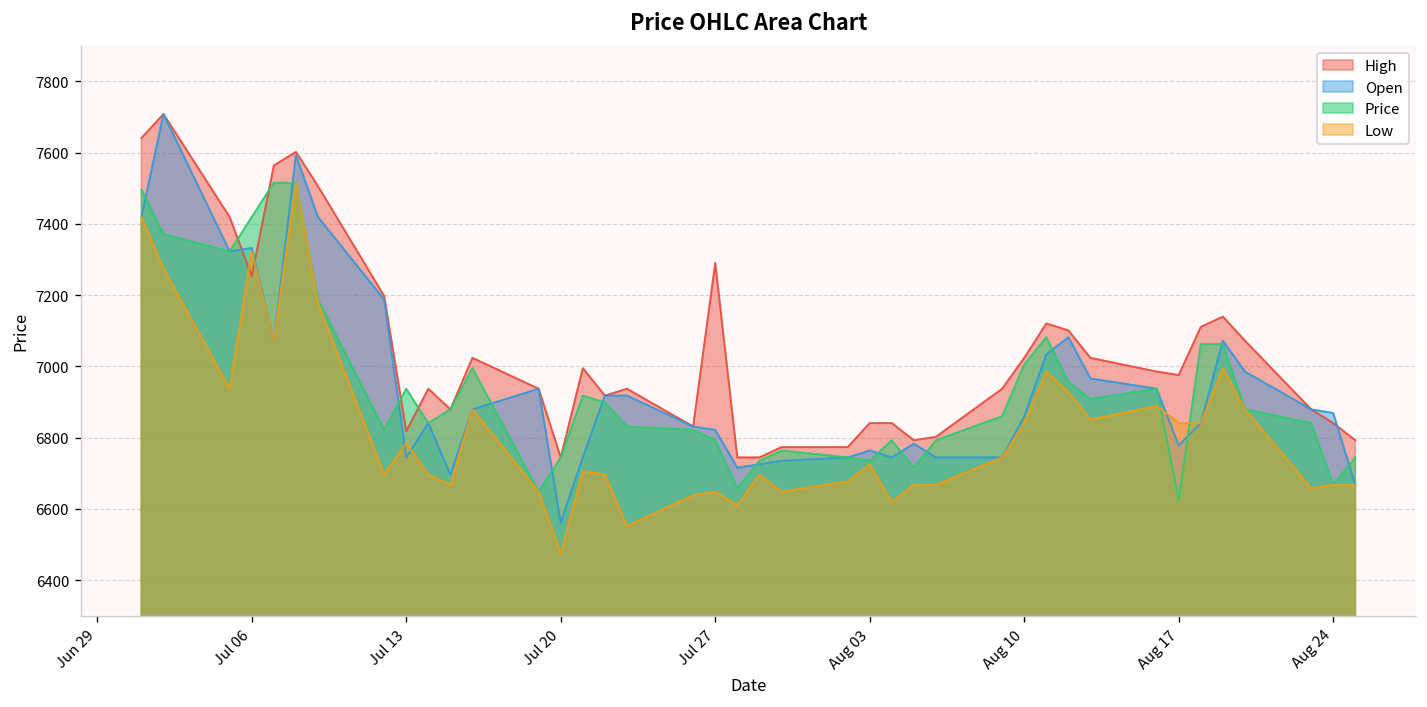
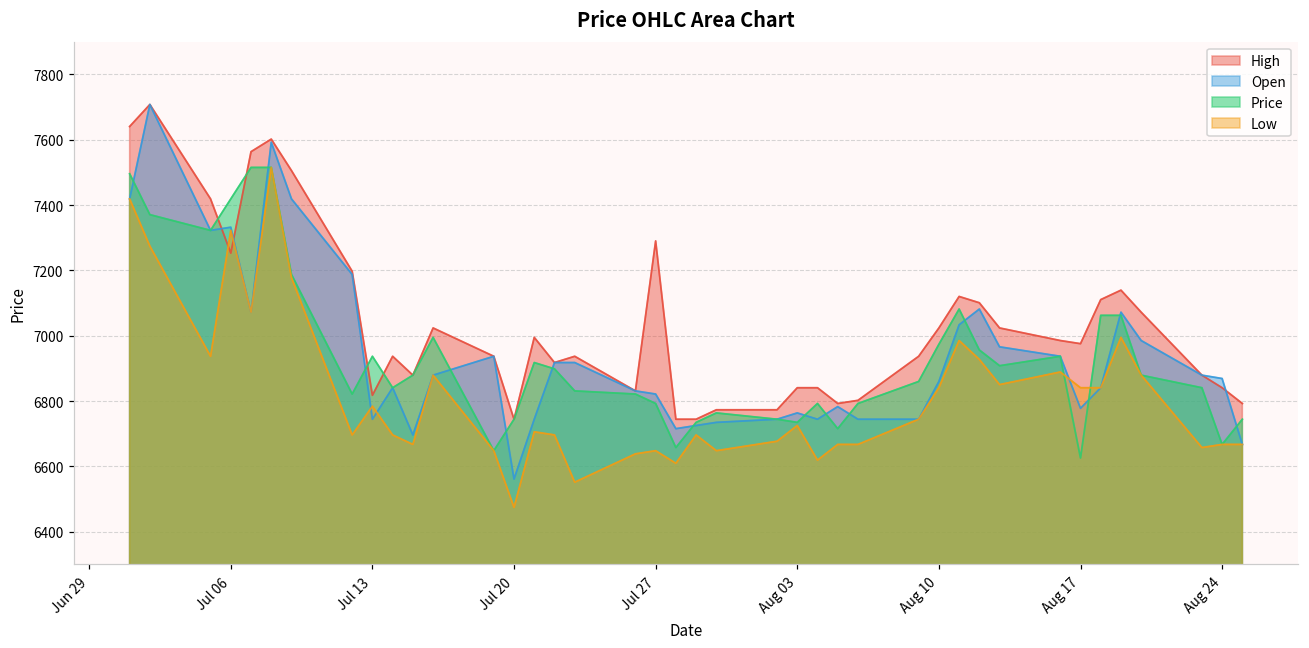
  {
    "High": {
      "Jul 06": 7250,
      "Jul 13": 6820,
      "Jul 27": 7290,
      "Aug 03": 6840,
      "Aug 10": 7020,
      "Aug 17": 6980,
      "Aug 24": 6840
    },
    "Open": {
      "Jul 06": 7330,
      "Jul 13": 6740,
      "Jul 20": 6560,
      "Jul 27": 6820,
      "Aug 03": 6760,
      "Aug 10": 6860,
      "Aug 17": 6780,
      "Aug 24": 6870
    },
    "Price": {
      "Jul 06": 7420,
      "Jul 13": 6940,
      "Jul 27": 6790,
      "Aug 03": 6730,
-     "Aug 10": 7000,
+     "Aug 10": 6970,
      "Aug 17": 6630
    },
    "Low": {
      "Jul 06": 7320,
      "Jul 13": 6780,
      "Jul 20": 6470,
      "Jul 27": 6650,
      "Aug 03": 6730,
      "Aug 10": 6840,
      "Aug 17": 6840
    }
  }
